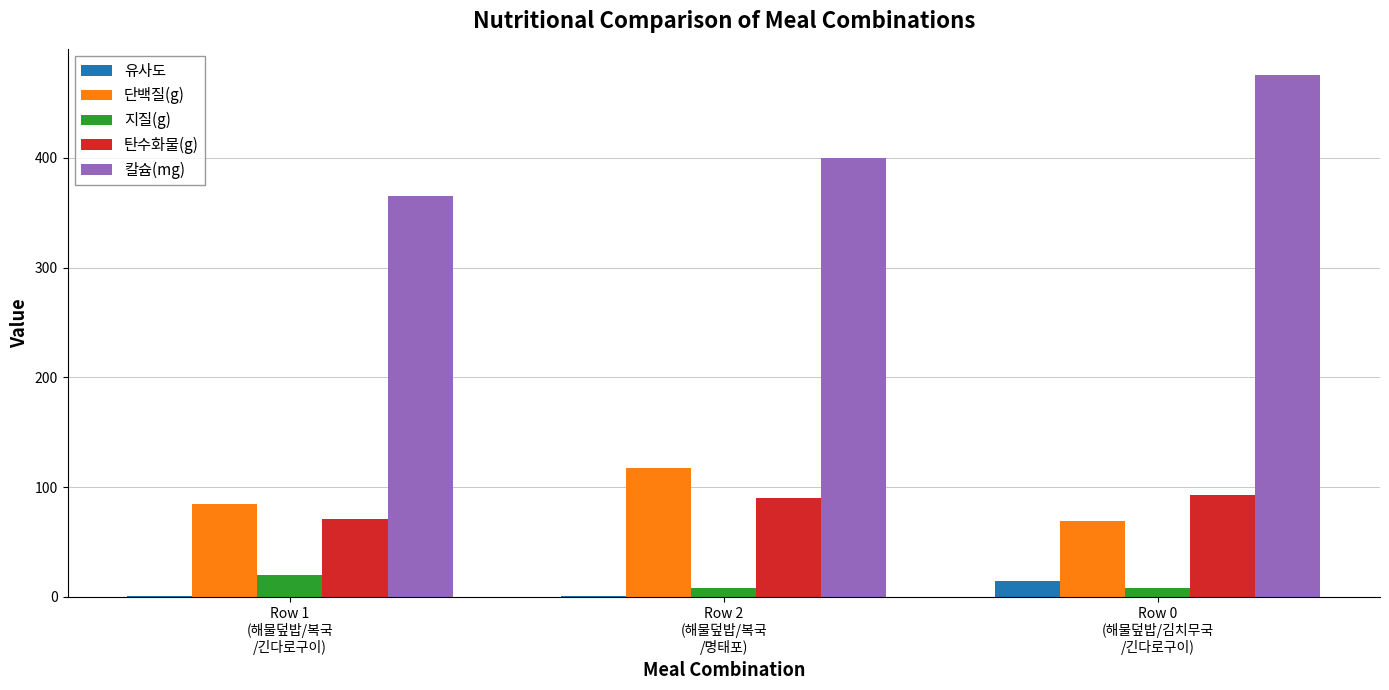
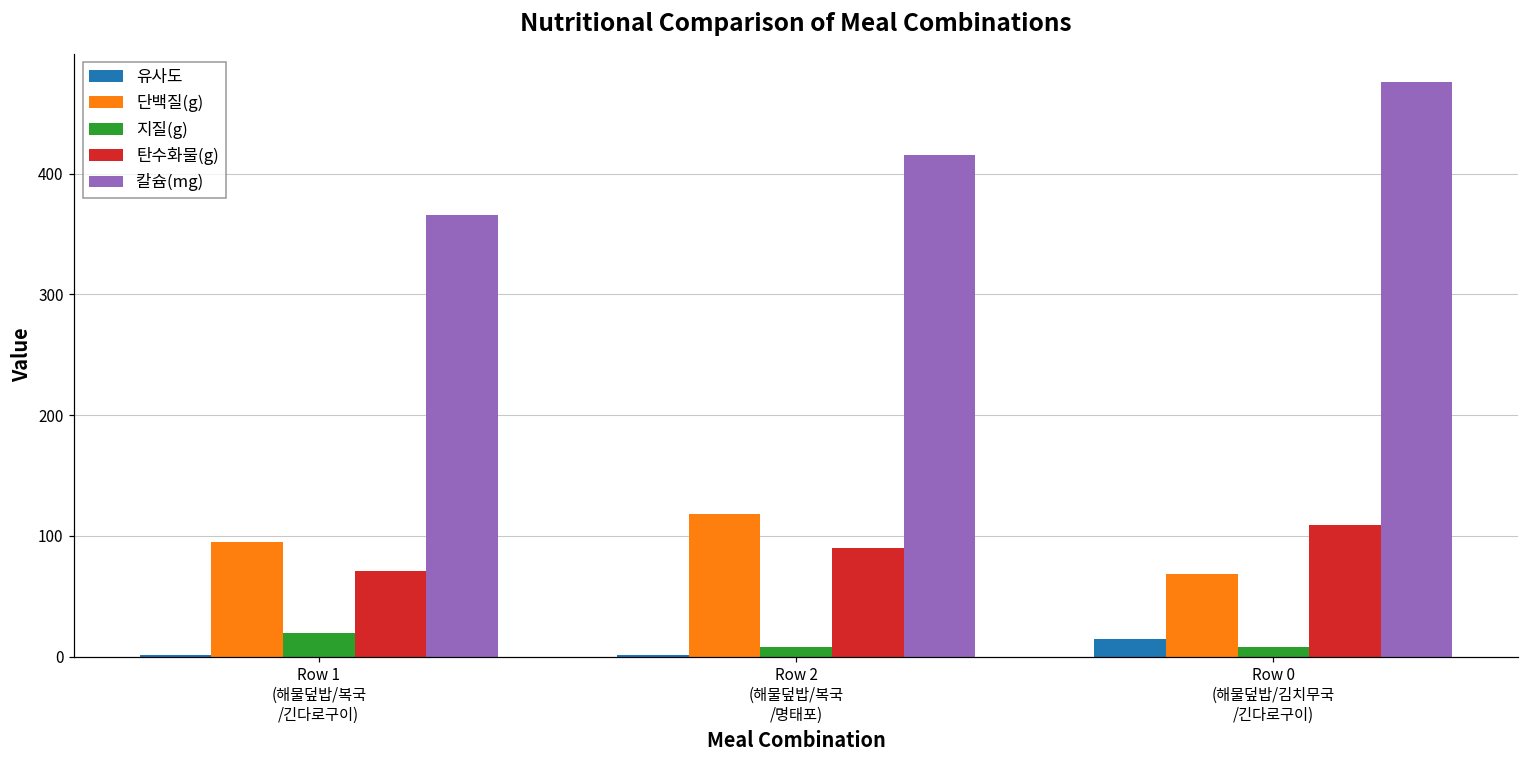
  {
    "유사도": {
      "Row 0 (해물덮밥/김치무국 /긴다로구이)": 14
    },
    "단백질(g)": {
-     "Row 1 (해물덮밥/복국 /긴다로구이)": 84,
+     "Row 1 (해물덮밥/복국 /긴다로구이)": 95,
      "Row 2 (해물덮밥/복국 /명태포)": 118,
      "Row 0 (해물덮밥/김치무국 /긴다로구이)": 69
    },
    "지질(g)": {
      "Row 1 (해물덮밥/복국 /긴다로구이)": 20,
      "Row 2 (해물덮밥/복국 /명태포)": 8,
      "Row 0 (해물덮밥/김치무국 /긴다로구이)": 8
    },
    "탄수화물(g)": {
      "Row 1 (해물덮밥/복국 /긴다로구이)": 71,
      "Row 2 (해물덮밥/복국 /명태포)": 90,
-     "Row 0 (해물덮밥/김치무국 /긴다로구이)": 93
+     "Row 0 (해물덮밥/김치무국 /긴다로구이)": 109
    },
    "칼슘(mg)": {
      "Row 1 (해물덮밥/복국 /긴다로구이)": 366,
-     "Row 2 (해물덮밥/복국 /명태포)": 400,
+     "Row 2 (해물덮밥/복국 /명태포)": 415,
      "Row 0 (해물덮밥/김치무국 /긴다로구이)": 475
    }
  }
